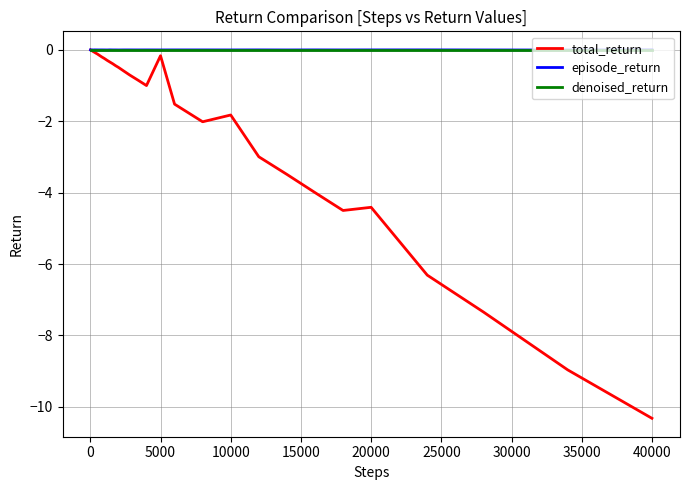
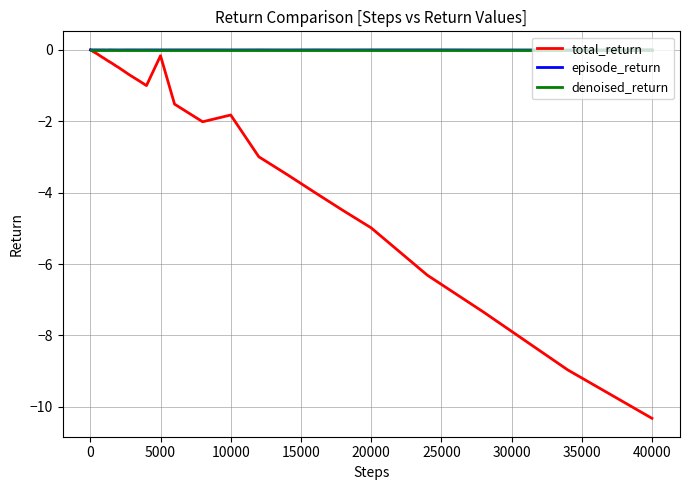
  {
    "total_return": {
      "5000": -0.2,
      "10000": -1.8,
-     "20000": -4.4,
+     "20000": -5.0,
      "40000": -10.3
    },
    "denoised_return": {
      "5000": 0.0,
      "10000": 0.0,
      "20000": 0.0
    }
  }
